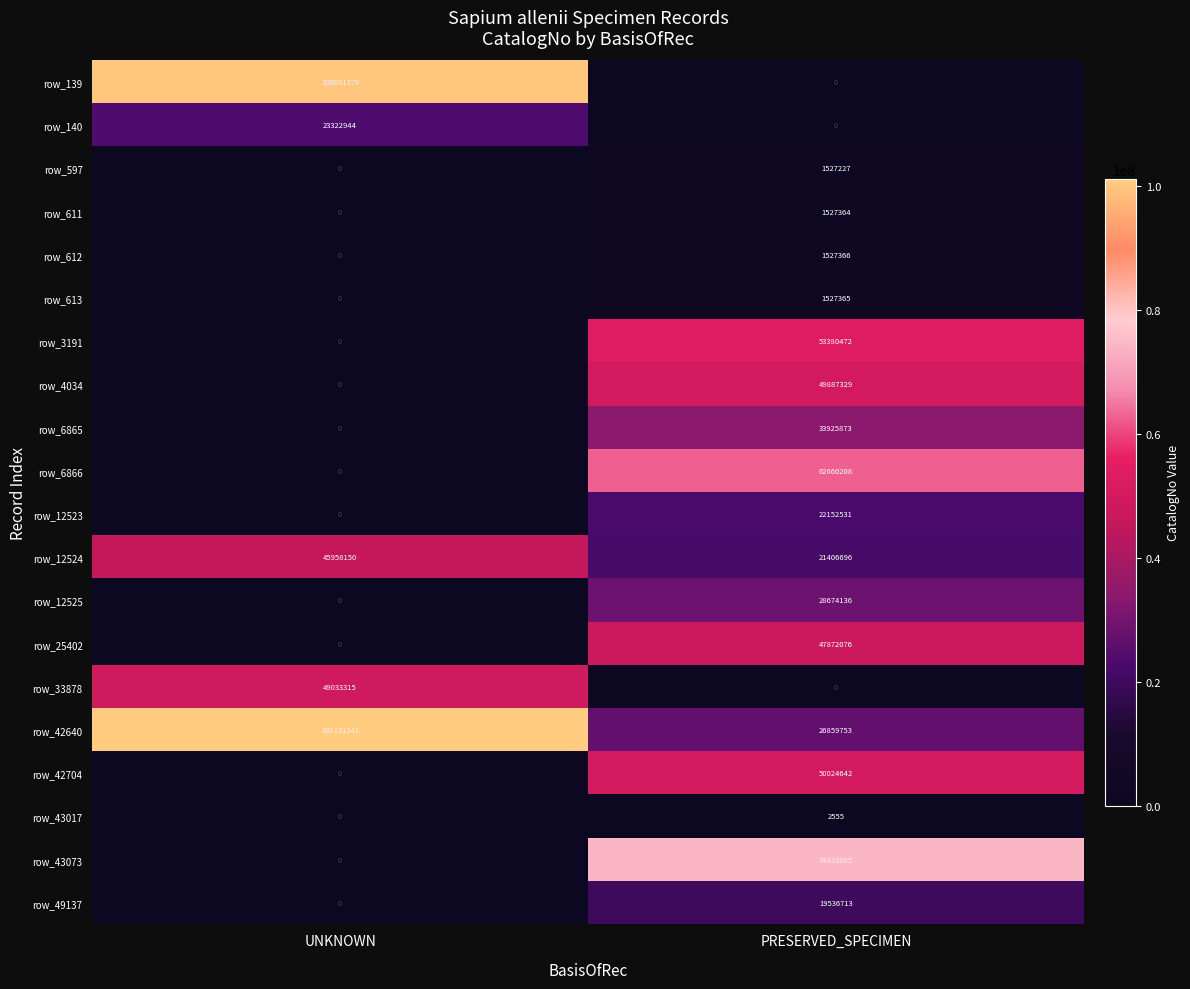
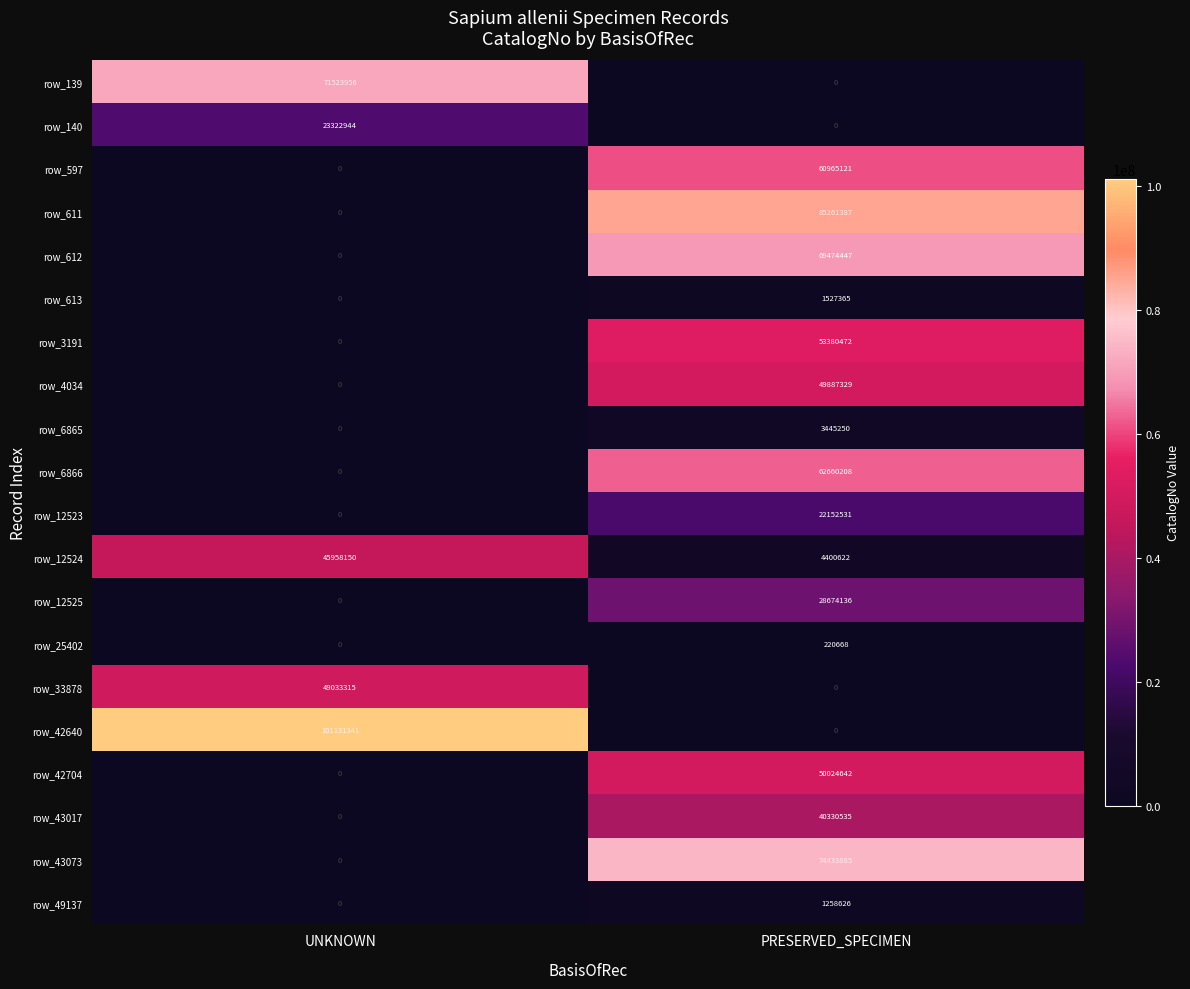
  {
    "row_139": {
-     "UNKNOWN": 100081579,
+     "UNKNOWN": 71523956,
      "PRESERVED_SPECIMEN": 0
    },
    "row_140": {
      "UNKNOWN": 23322944,
      "PRESERVED_SPECIMEN": 0
    },
    "row_597": {
      "UNKNOWN": 0,
-     "PRESERVED_SPECIMEN": 1527227
+     "PRESERVED_SPECIMEN": 60965121
    },
    "row_611": {
      "UNKNOWN": 0,
-     "PRESERVED_SPECIMEN": 1527364
+     "PRESERVED_SPECIMEN": 85261387
    },
    "row_612": {
      "UNKNOWN": 0,
-     "PRESERVED_SPECIMEN": 1527366
+     "PRESERVED_SPECIMEN": 69474447
    },
    "row_613": {
      "UNKNOWN": 0,
      "PRESERVED_SPECIMEN": 1527365
    },
    "row_3191": {
      "UNKNOWN": 0,
      "PRESERVED_SPECIMEN": 53380472
    },
    "row_4034": {
      "UNKNOWN": 0,
      "PRESERVED_SPECIMEN": 49887329
    },
    "row_6865": {
      "UNKNOWN": 0,
-     "PRESERVED_SPECIMEN": 33925873
+     "PRESERVED_SPECIMEN": 3445250
    },
    "row_6866": {
      "UNKNOWN": 0,
      "PRESERVED_SPECIMEN": 62660208
    },
    "row_12523": {
      "UNKNOWN": 0,
      "PRESERVED_SPECIMEN": 22152531
    },
    "row_12524": {
      "UNKNOWN": 45958150,
-     "PRESERVED_SPECIMEN": 21406696
+     "PRESERVED_SPECIMEN": 4400622
    },
    "row_12525": {
      "UNKNOWN": 0,
      "PRESERVED_SPECIMEN": 28674136
    },
    "row_25402": {
      "UNKNOWN": 0,
-     "PRESERVED_SPECIMEN": 47872076
+     "PRESERVED_SPECIMEN": 220668
    },
    "row_33878": {
      "UNKNOWN": 49033315,
      "PRESERVED_SPECIMEN": 0
    },
    "row_42640": {
      "UNKNOWN": 101131341,
-     "PRESERVED_SPECIMEN": 26859753
+     "PRESERVED_SPECIMEN": 0
    },
    "row_42704": {
      "UNKNOWN": 0,
      "PRESERVED_SPECIMEN": 50024642
    },
    "row_43017": {
      "UNKNOWN": 0,
-     "PRESERVED_SPECIMEN": 2555
+     "PRESERVED_SPECIMEN": 40330535
    },
    "row_43073": {
      "UNKNOWN": 0,
      "PRESERVED_SPECIMEN": 74433885
    },
    "row_49137": {
      "UNKNOWN": 0,
-     "PRESERVED_SPECIMEN": 19536713
+     "PRESERVED_SPECIMEN": 1258626
    }
  }
